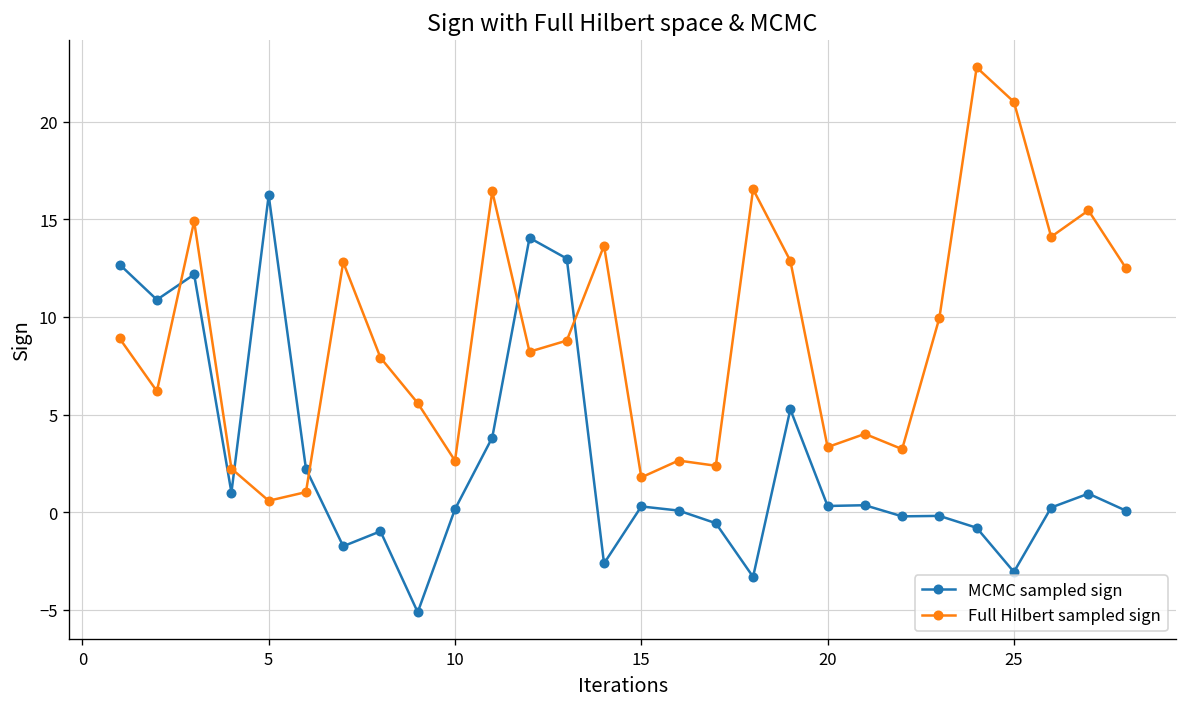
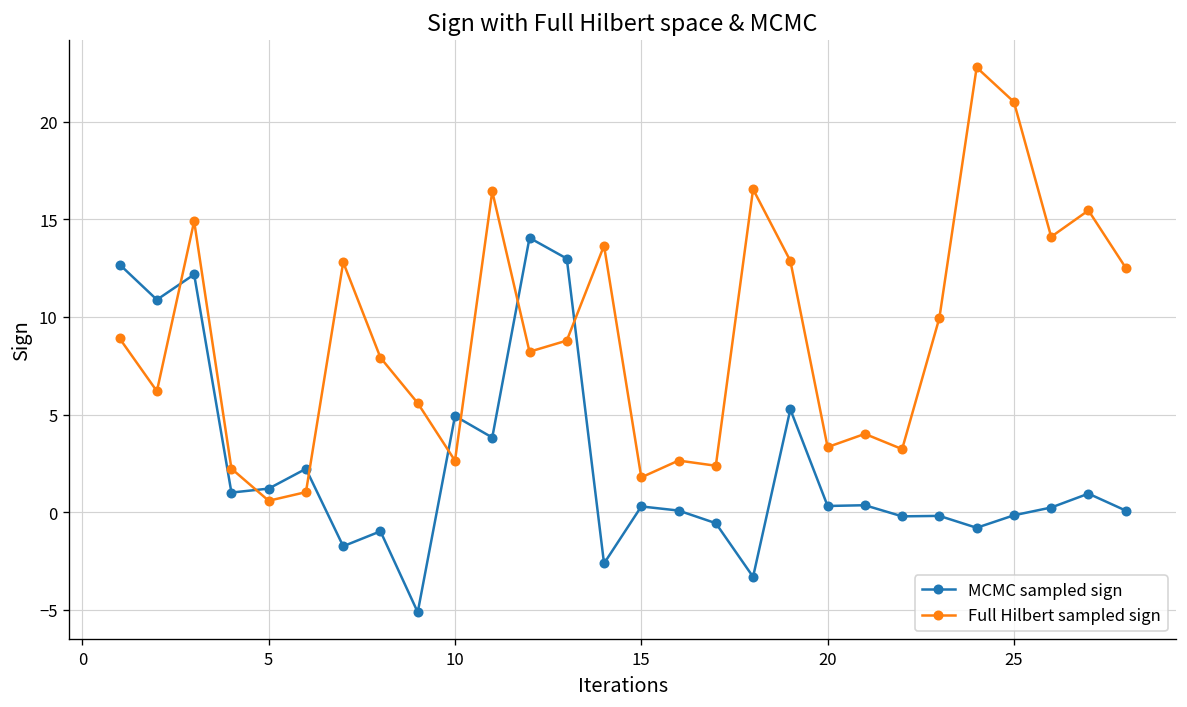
  {
    "MCMC sampled sign": {
-     "5": 16.2,
-     "10": 0.1,
+     "5": 1.2,
+     "10": 4.9,
      "15": 0.3,
      "20": 0.3,
-     "25": -3.1
+     "25": -0.2
    },
    "Full Hilbert sampled sign": {
      "5": 0.6,
      "10": 2.6,
      "15": 1.8,
      "20": 3.3,
      "25": 21.0
    }
  }
